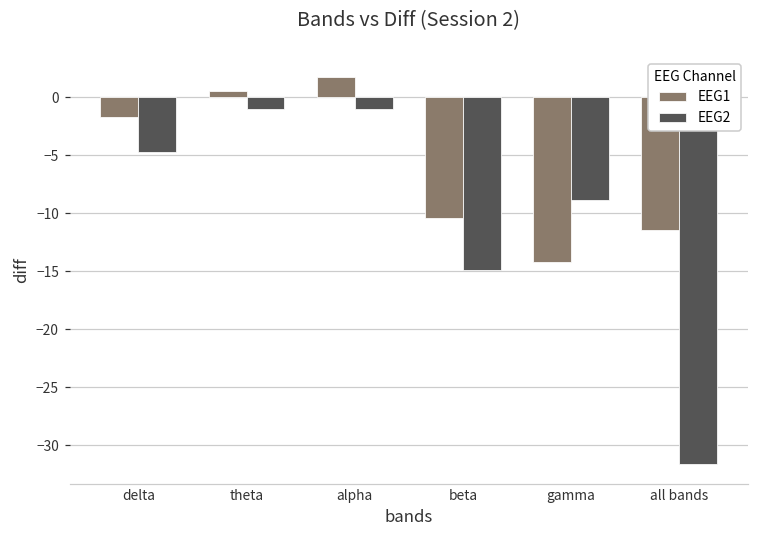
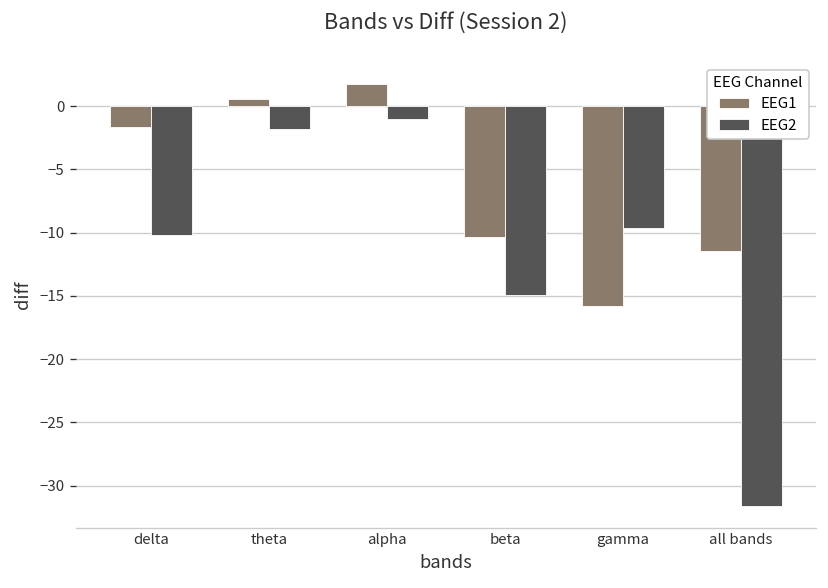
  {
    "EEG1": {
      "delta": -1.7,
      "theta": 0.5,
      "alpha": 1.8,
      "beta": -10.4,
-     "gamma": -14.2,
+     "gamma": -15.8,
      "all bands": -11.5
    },
    "EEG2": {
-     "delta": -4.7,
-     "theta": -1.0,
+     "delta": -10.2,
+     "theta": -1.8,
      "alpha": -1.0,
      "beta": -14.9,
-     "gamma": -8.8,
+     "gamma": -9.7,
      "all bands": -31.6
    }
  }
